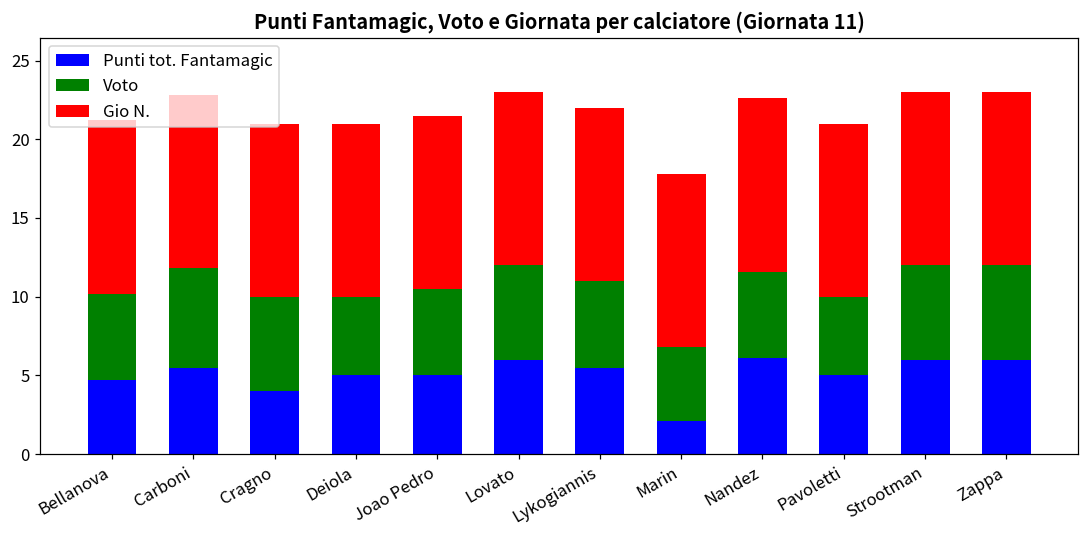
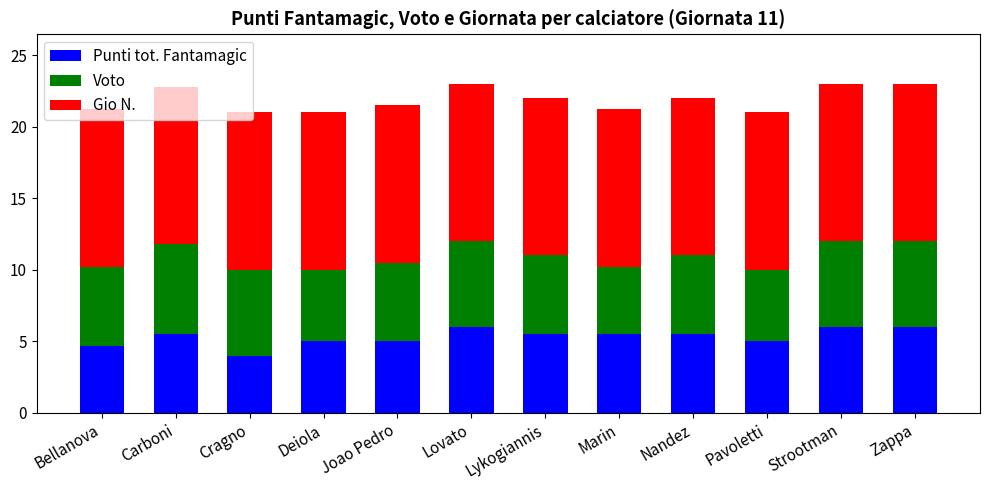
  {
    "Punti tot. Fantamagic": {
      "Bellanova": 4.7,
      "Carboni": 5.5,
      "Cragno": 4.0,
      "Deiola": 5.0,
      "Joao Pedro": 5.0,
      "Lovato": 6.0,
      "Lykogiannis": 5.5,
-     "Marin": 2.1,
-     "Nandez": 6.1,
+     "Marin": 5.5,
+     "Nandez": 5.5,
      "Pavoletti": 5.0,
      "Strootman": 6.0,
      "Zappa": 6.0
    },
    "Voto": {
      "Bellanova": 5.5,
      "Carboni": 6.3,
      "Cragno": 6.0,
      "Deiola": 5.0,
      "Joao Pedro": 5.5,
      "Lovato": 6.0,
      "Lykogiannis": 5.5,
      "Marin": 4.7,
      "Nandez": 5.5,
      "Pavoletti": 5.0,
      "Strootman": 6.0,
      "Zappa": 6.0
    },
    "Gio N.": {
      "Deiola": 11.0,
      "Joao Pedro": 11.0,
      "Lovato": 11.0,
      "Lykogiannis": 11.0,
      "Marin": 11.0,
      "Nandez": 11.0,
      "Pavoletti": 11.0,
      "Strootman": 11.0,
      "Zappa": 11.0
    }
  }
